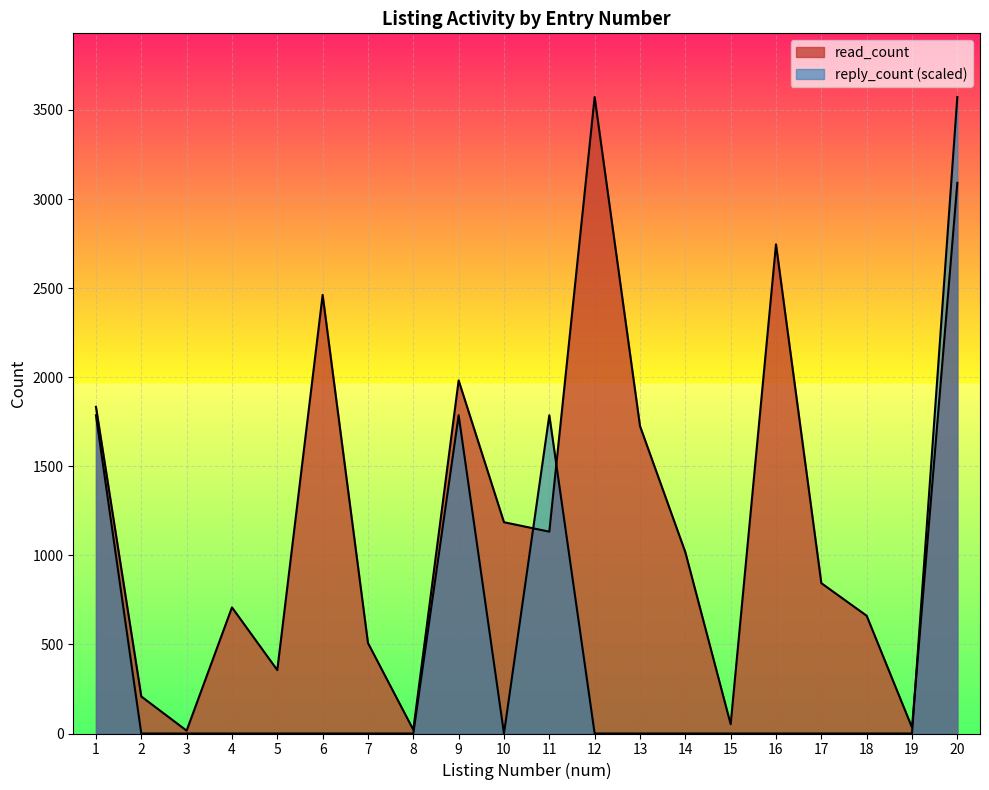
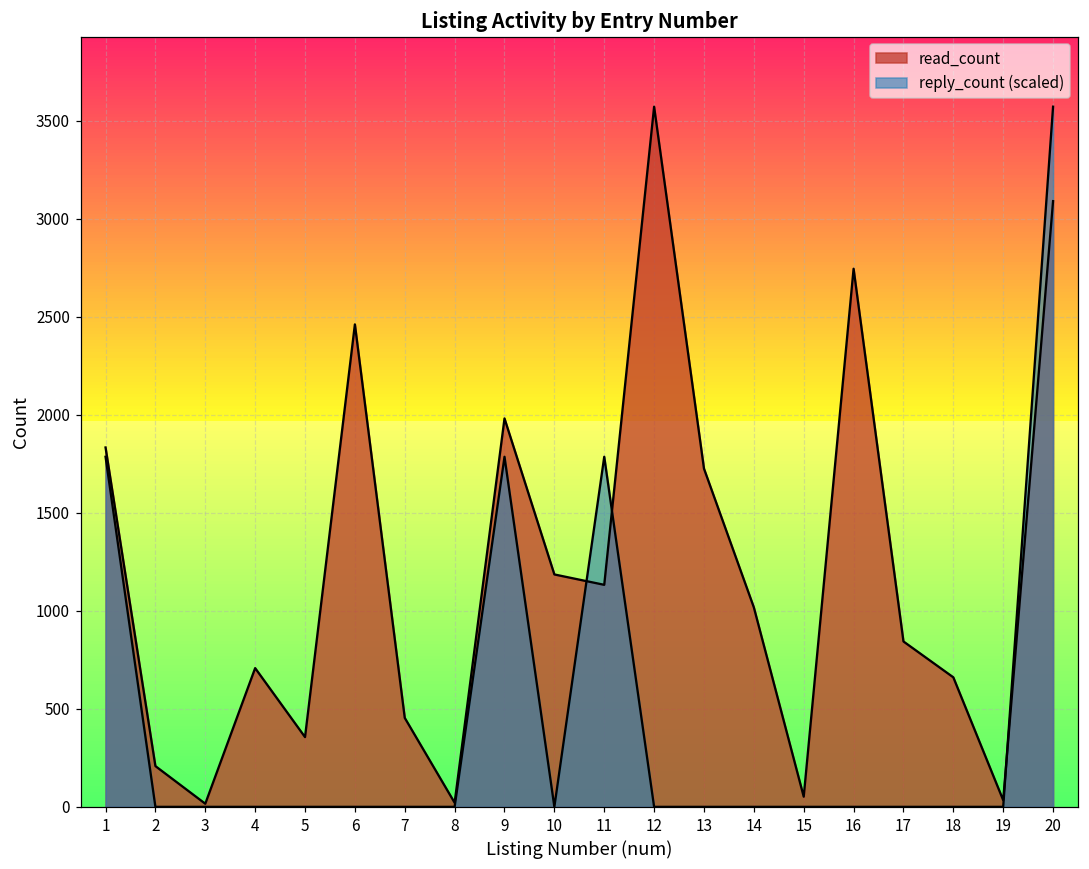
  {
    "read_count": {
      "1": 1830,
      "2": 210,
      "3": 20,
      "4": 710,
      "5": 360,
      "6": 2460,
-     "7": 510,
+     "7": 450,
      "8": 20,
      "9": 1980,
      "10": 1190,
      "11": 1130,
      "12": 3570,
      "13": 1730,
      "14": 1020,
      "15": 50,
      "16": 2750,
      "17": 840,
      "18": 660,
      "19": 30,
      "20": 3090
    },
    "reply_count (scaled)": {
      "1": 1790,
      "2": 0,
      "3": 0,
      "4": 0,
      "5": 0,
      "6": 0,
      "7": 0,
      "8": 0,
      "9": 1790,
      "10": 0,
      "11": 1790,
      "12": 0,
      "13": 0,
      "14": 0,
      "15": 0,
      "16": 0,
      "17": 0,
      "18": 0,
      "19": 0,
      "20": 3570
    }
  }
